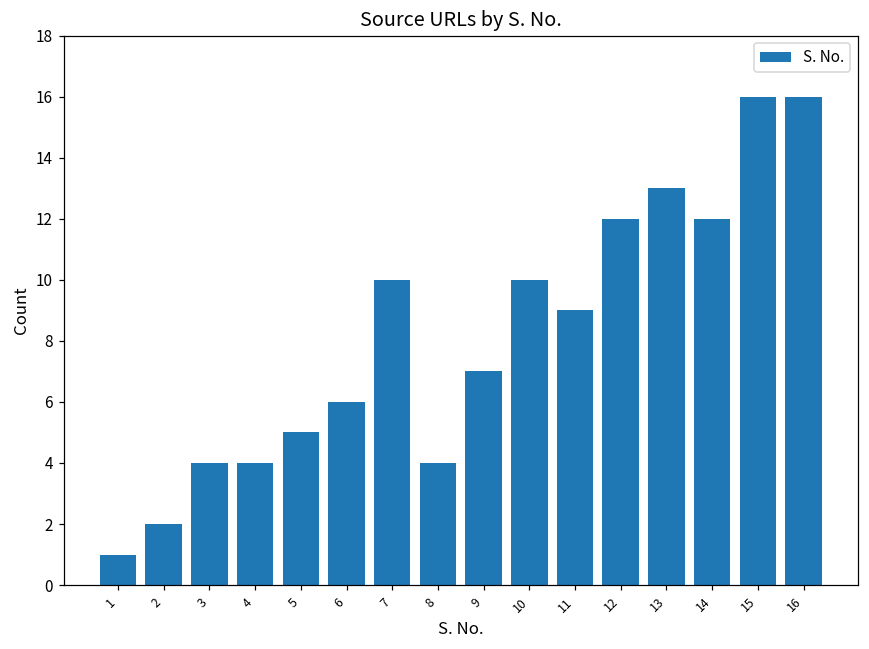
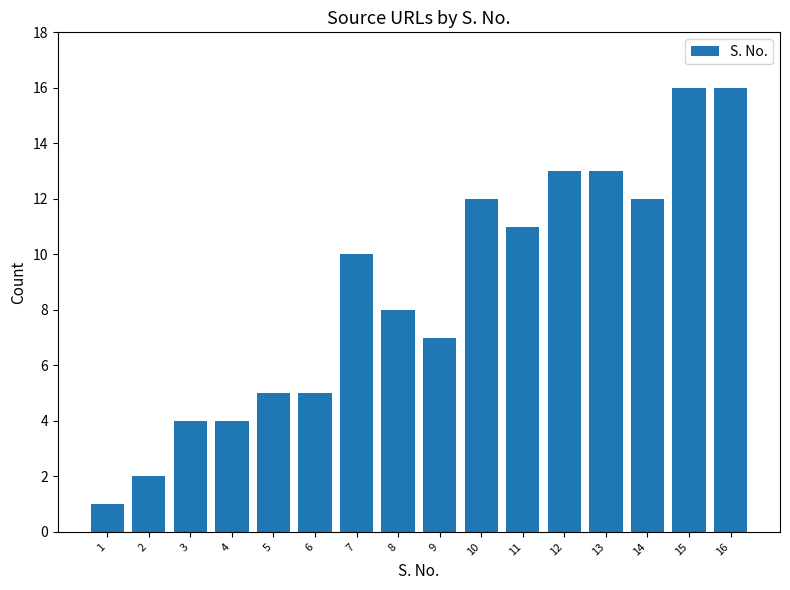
  {
    "1": 1,
    "2": 2,
    "3": 4,
    "4": 4,
    "5": 5,
-   "6": 6,
+   "6": 5,
    "7": 10,
-   "8": 4,
+   "8": 8,
    "9": 7,
-   "10": 10,
-   "11": 9,
-   "12": 12,
+   "10": 12,
+   "11": 11,
+   "12": 13,
    "13": 13,
    "14": 12,
    "15": 16,
    "16": 16
  }
